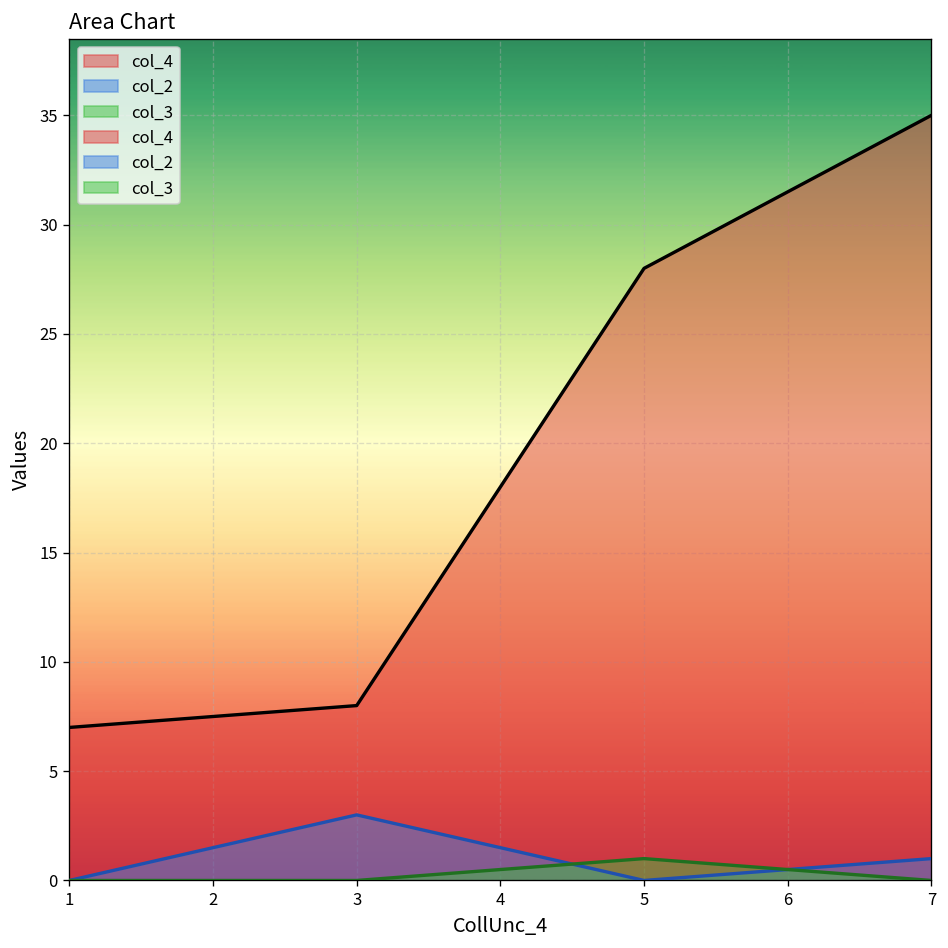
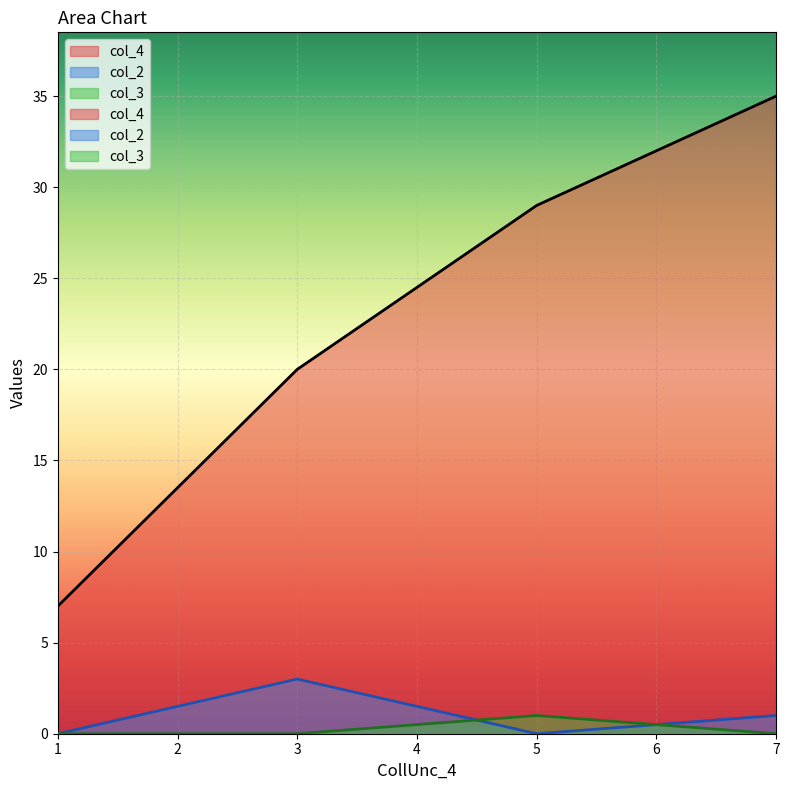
  {
    "col_4": {
      "1": 7,
-     "3": 8,
-     "5": 28,
+     "3": 20,
+     "5": 29,
      "7": 35
    },
    "col_2": {
      "3": 3,
      "5": 0,
      "7": 1
    },
    "col_3": {
      "3": 0,
      "5": 1,
      "7": 0
    }
  }
